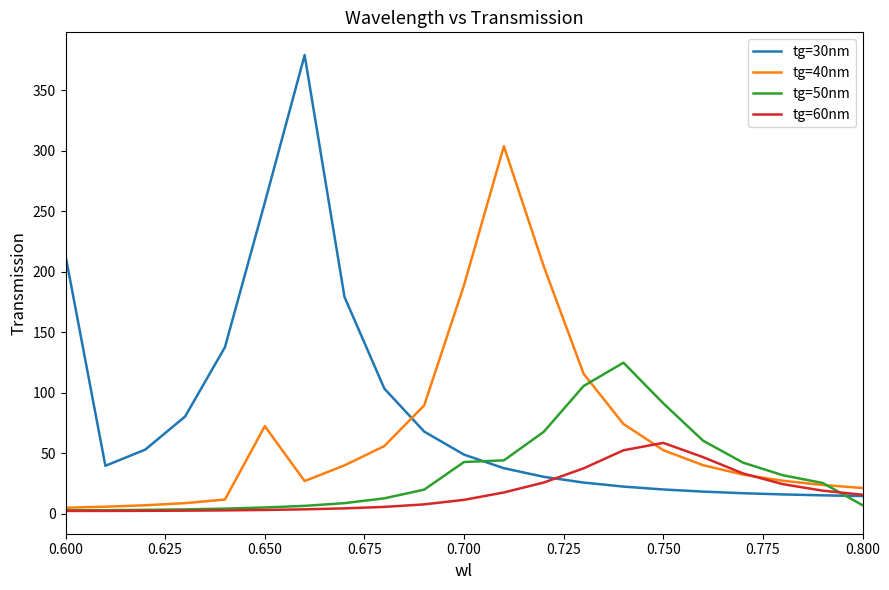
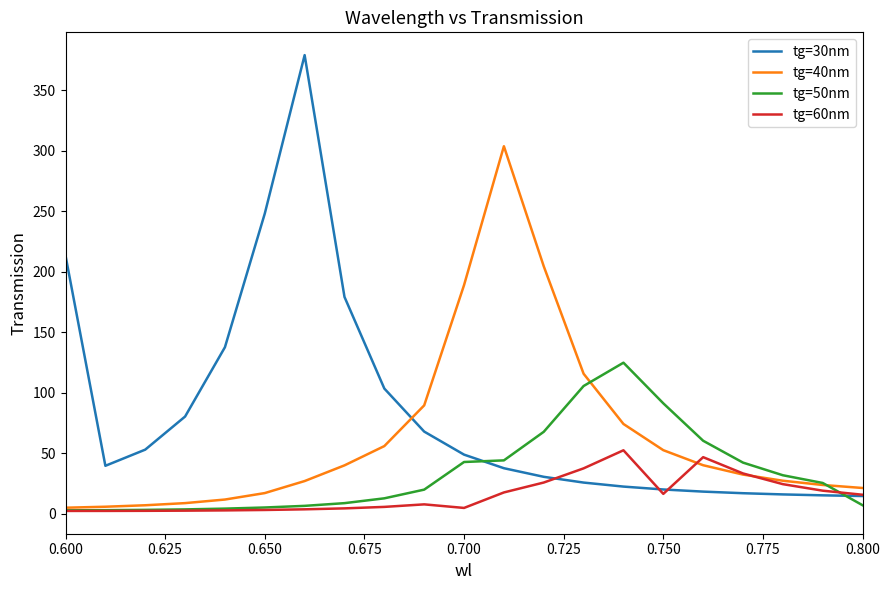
  {
    "tg=30nm": {
      "0.600": 213,
-     "0.650": 257,
+     "0.650": 248,
      "0.700": 49,
      "0.750": 20
    },
    "tg=40nm": {
      "0.600": 5,
-     "0.650": 72,
+     "0.650": 17,
      "0.700": 189,
      "0.750": 53,
      "0.800": 21
    },
    "tg=50nm": {
      "0.700": 43,
      "0.750": 91,
      "0.800": 7
    },
    "tg=60nm": {
-     "0.700": 12,
-     "0.750": 59
+     "0.700": 5,
+     "0.750": 16
    }
  }
